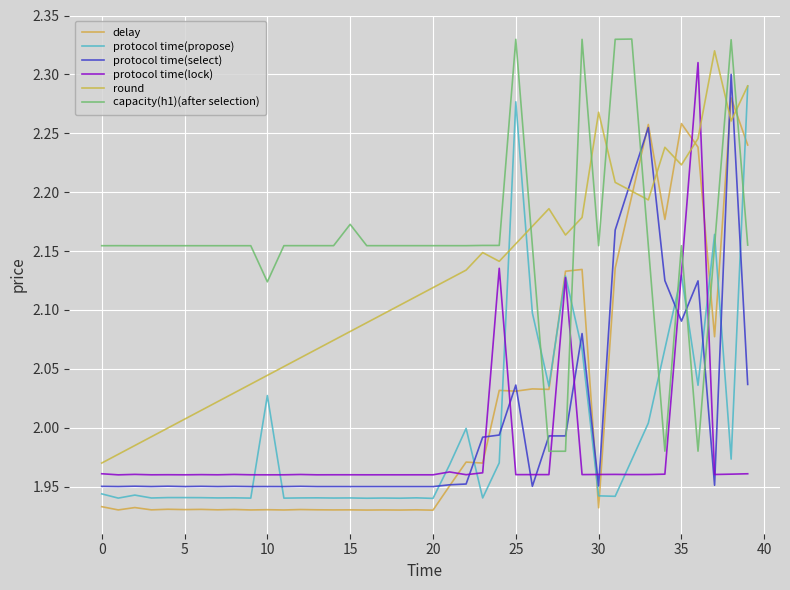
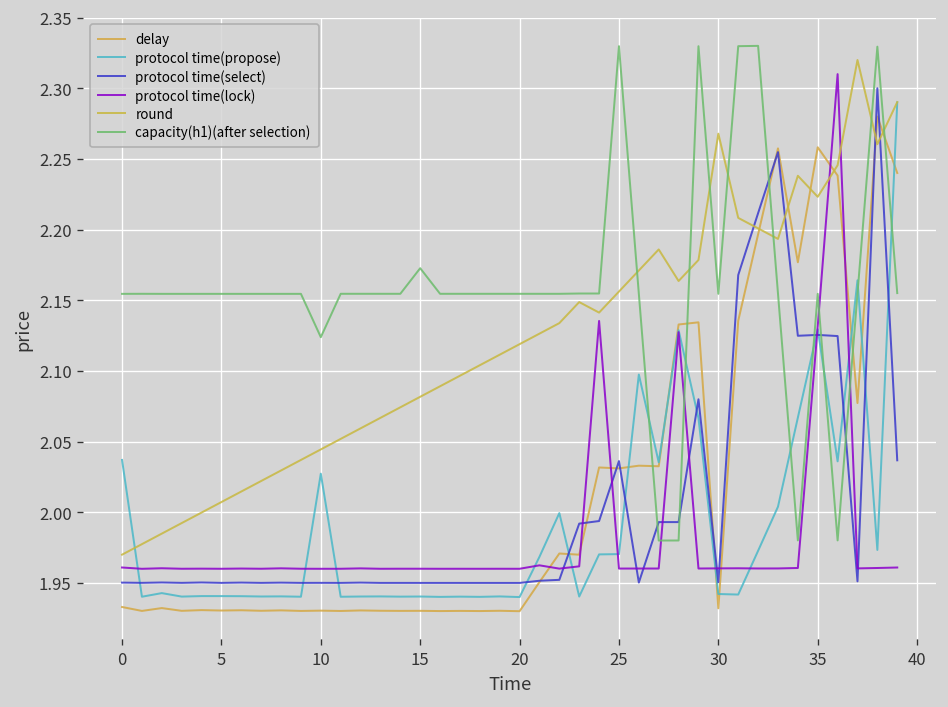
  {
    "protocol time(propose)": {
-     "0": 1.944,
+     "0": 2.037,
      "5": 1.941,
      "10": 2.027,
      "15": 1.940,
      "20": 1.940,
-     "25": 2.277,
+     "25": 1.970,
      "30": 1.942
    },
    "protocol time(select)": {
      "0": 1.950,
      "5": 1.950,
      "10": 1.950,
      "15": 1.950,
      "20": 1.950,
      "25": 2.036,
      "30": 1.951,
-     "35": 2.091
+     "35": 2.125
    },
    "protocol time(lock)": {
      "0": 1.961,
      "5": 1.960,
      "10": 1.960,
      "15": 1.960,
      "20": 1.960,
      "25": 1.960,
      "30": 1.960
    },
    "capacity(h1)(after selection)": {
      "0": 2.155,
      "5": 2.155,
      "10": 2.124,
      "15": 2.173,
      "20": 2.155,
      "25": 2.330,
      "30": 2.155,
      "35": 2.155
    }
  }
